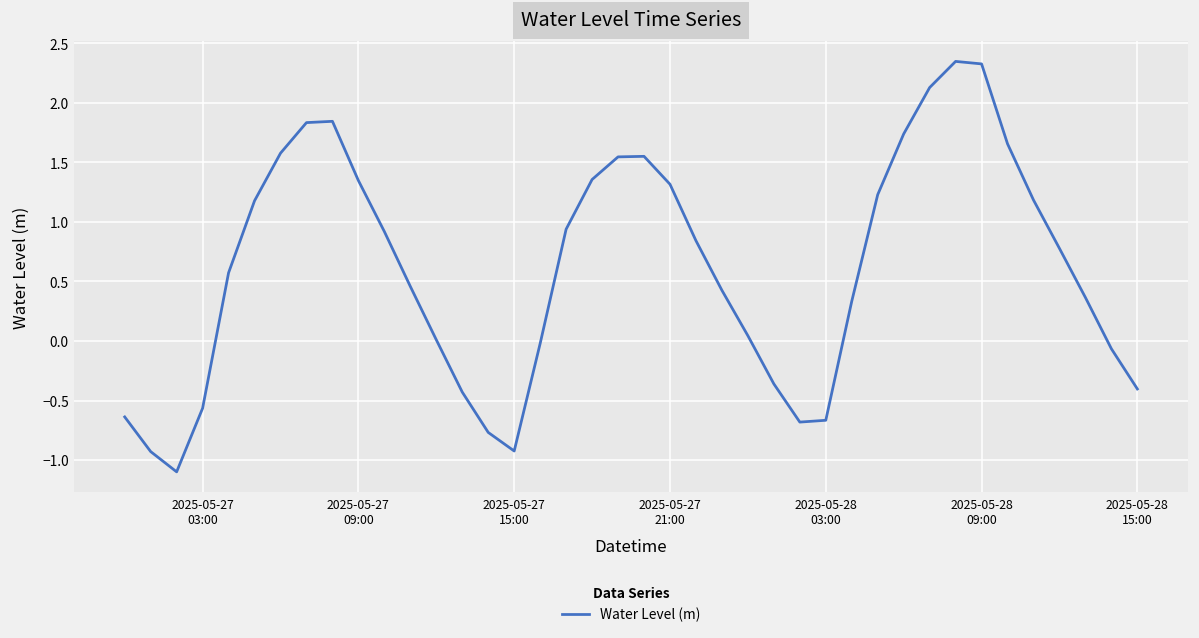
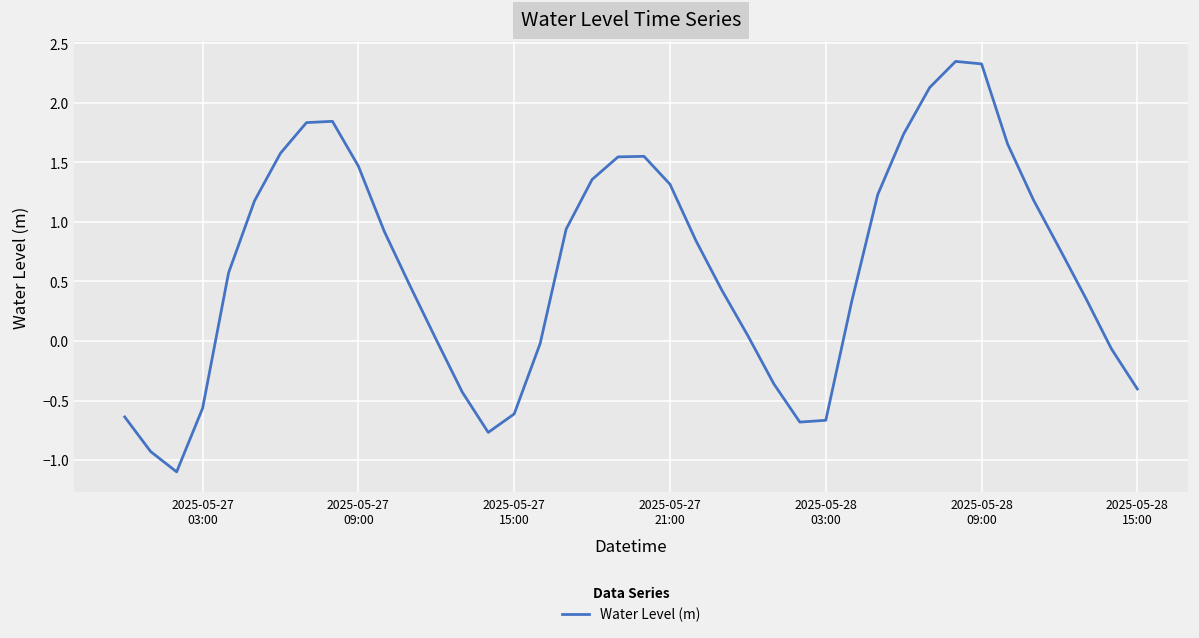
  {
    "2025-05-27 03:00": -0.56,
-   "2025-05-27 09:00": 1.35,
-   "2025-05-27 15:00": -0.92,
+   "2025-05-27 09:00": 1.47,
+   "2025-05-27 15:00": -0.61,
    "2025-05-27 21:00": 1.32,
    "2025-05-28 03:00": -0.67,
    "2025-05-28 09:00": 2.33,
    "2025-05-28 15:00": -0.40
  }
